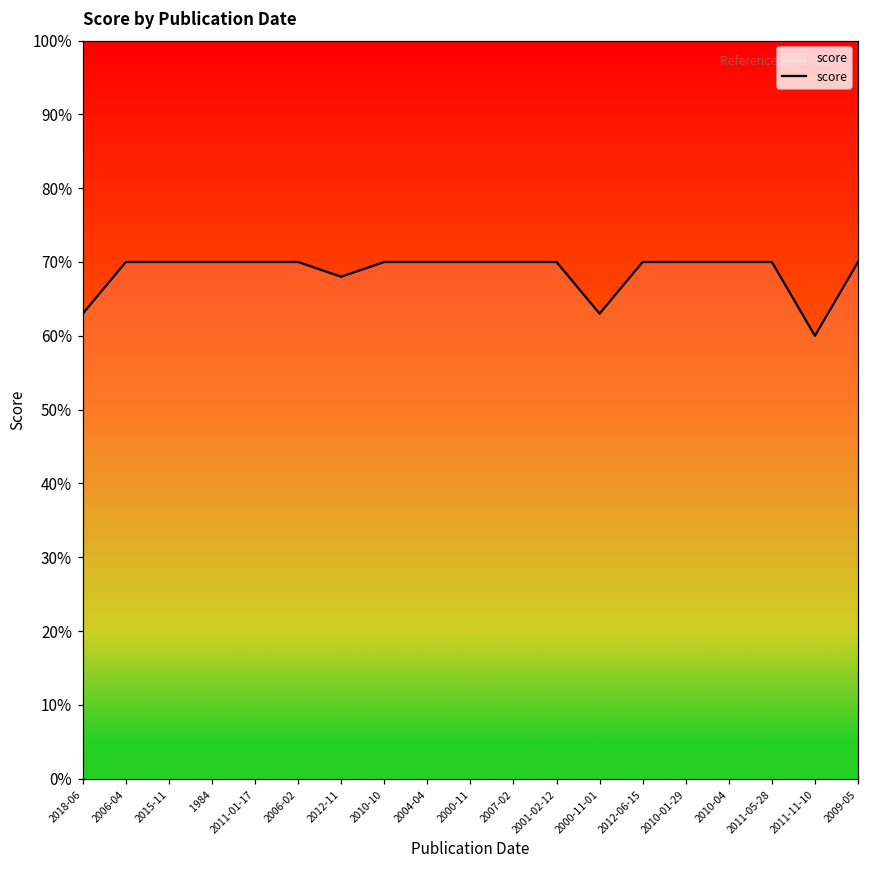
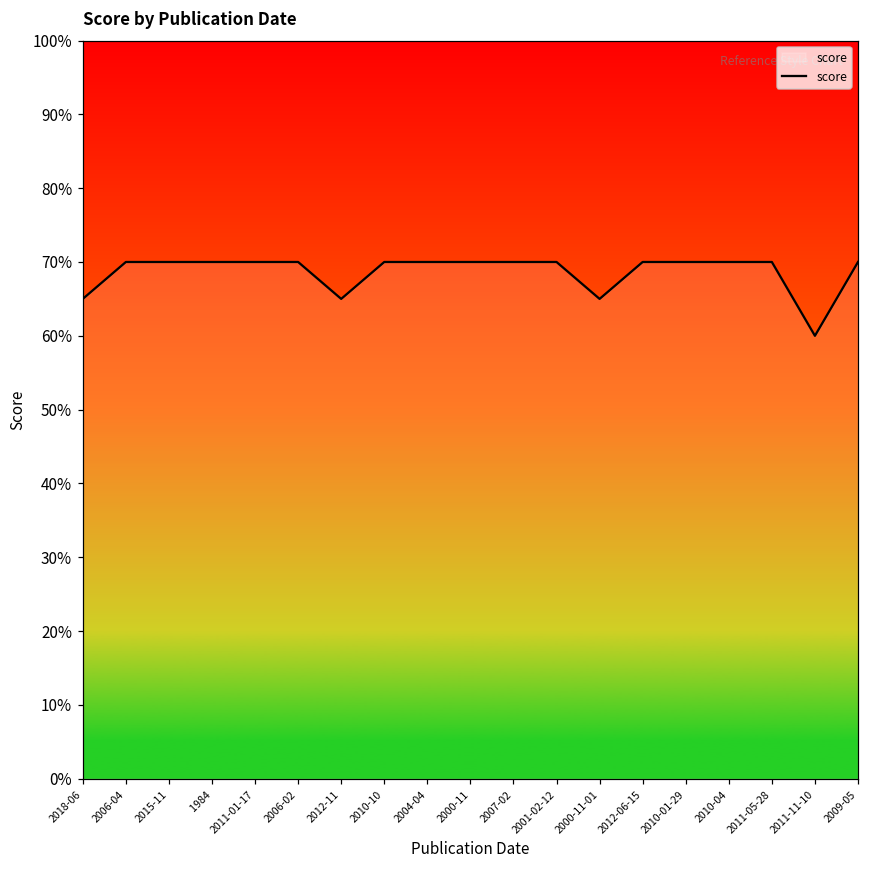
  {
-   "2018-06": "63%",
+   "2018-06": "65%",
    "2006-04": "70%",
    "2015-11": "70%",
    "1984": "70%",
    "2011-01-17": "70%",
    "2006-02": "70%",
-   "2012-11": "68%",
+   "2012-11": "65%",
    "2010-10": "70%",
    "2004-04": "70%",
    "2000-11": "70%",
    "2007-02": "70%",
    "2001-02-12": "70%",
-   "2000-11-01": "63%",
+   "2000-11-01": "65%",
    "2012-06-15": "70%",
    "2010-01-29": "70%",
    "2010-04": "70%",
    "2011-05-28": "70%",
    "2011-11-10": "60%",
    "2009-05": "70%"
  }
